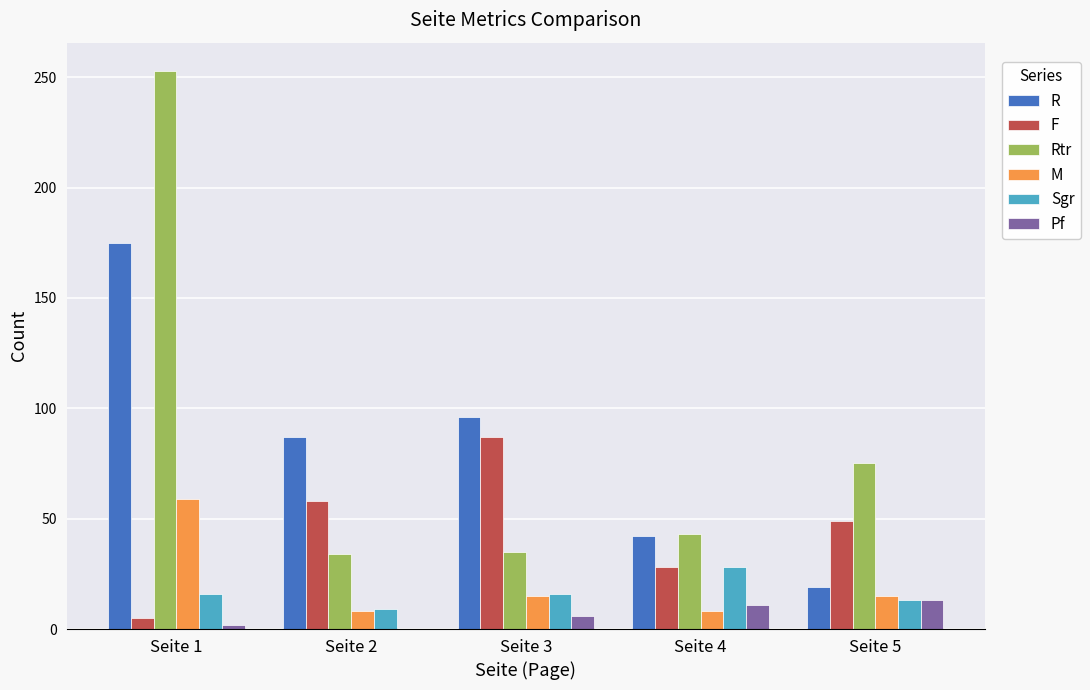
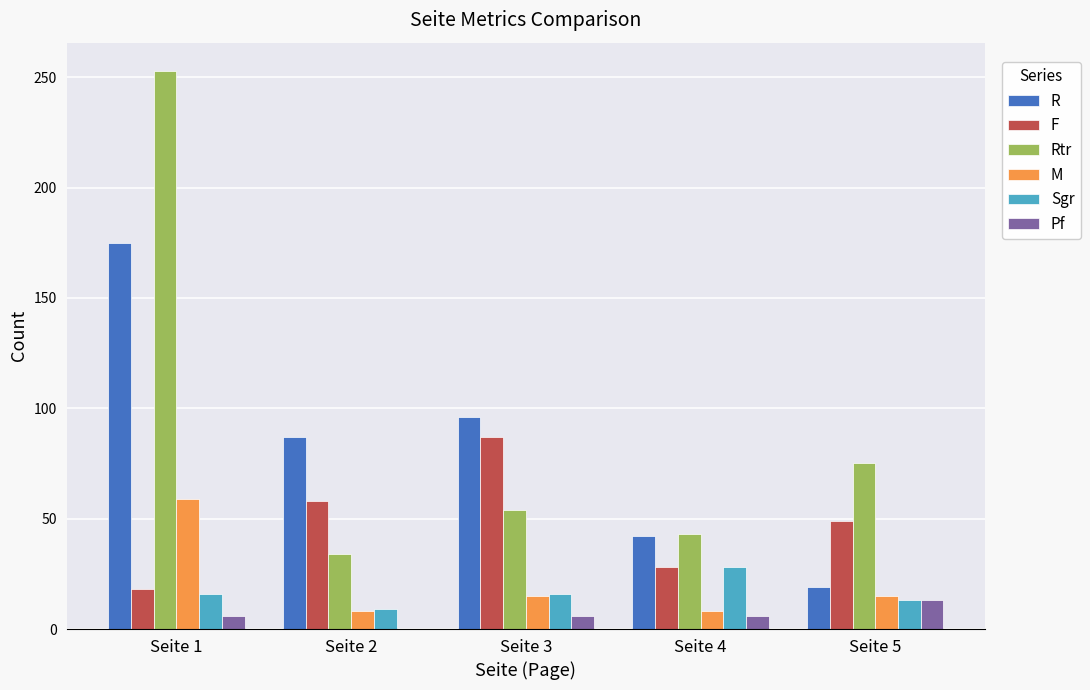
  {
    "F": {
-     "Seite 1": 5,
+     "Seite 1": 18,
      "Seite 2": 58,
      "Seite 3": 87,
      "Seite 4": 28,
      "Seite 5": 49
    },
    "Rtr": {
      "Seite 1": 253,
      "Seite 2": 34,
-     "Seite 3": 35,
+     "Seite 3": 54,
      "Seite 4": 43,
      "Seite 5": 75
    },
    "M": {
      "Seite 1": 59,
      "Seite 2": 8,
      "Seite 3": 15,
      "Seite 4": 8,
      "Seite 5": 15
    },
    "Pf": {
-     "Seite 1": 2,
+     "Seite 1": 6,
      "Seite 2": 0,
      "Seite 3": 6,
-     "Seite 4": 11,
+     "Seite 4": 6,
      "Seite 5": 13
    }
  }
